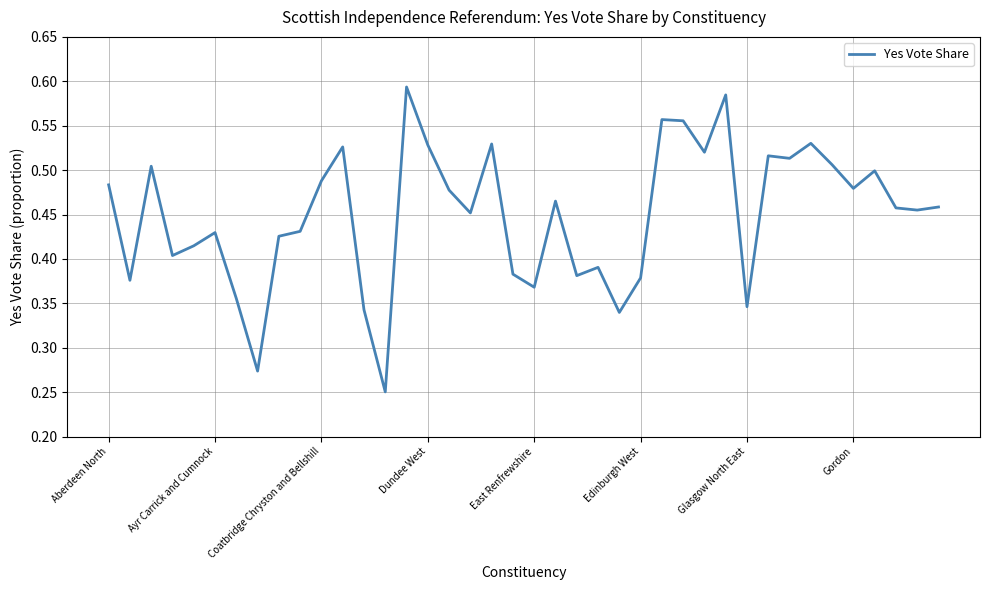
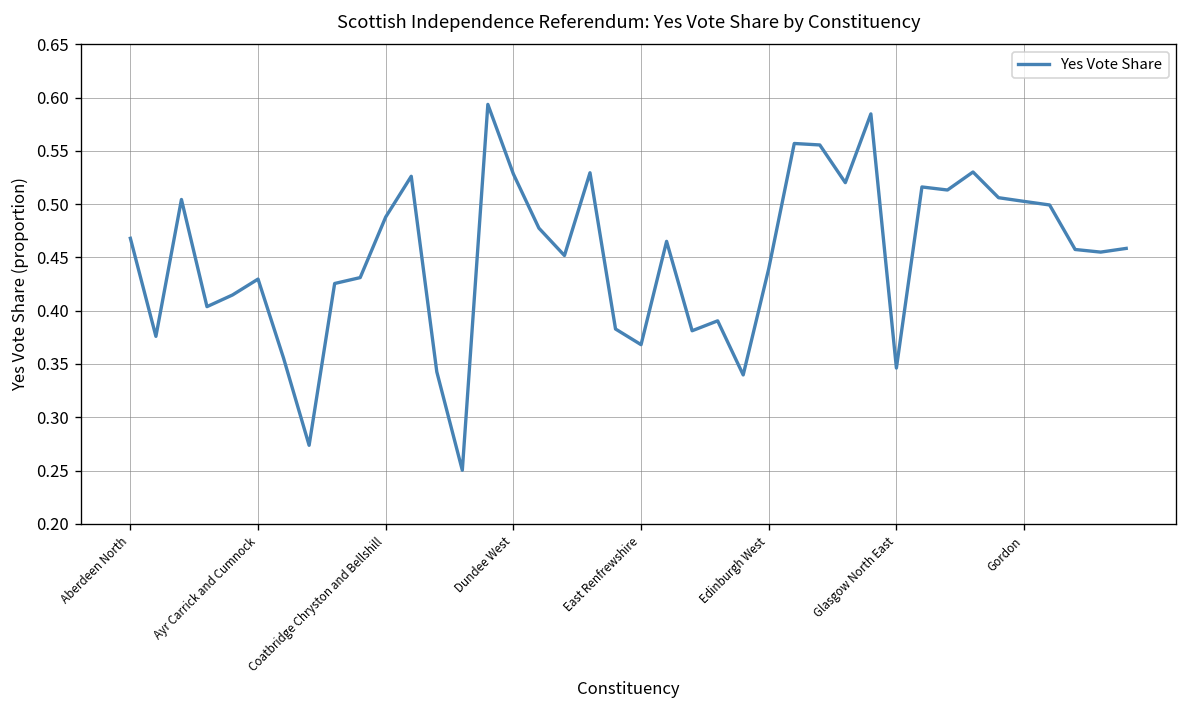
  {
-   "Aberdeen North": 0.48,
+   "Aberdeen North": 0.47,
    "Ayr Carrick and Cumnock": 0.43,
    "Coatbridge Chryston and Bellshill": 0.49,
    "Dundee West": 0.53,
    "East Renfrewshire": 0.37,
-   "Edinburgh West": 0.38,
+   "Edinburgh West": 0.44,
    "Glasgow North East": 0.35,
-   "Gordon": 0.48
+   "Gordon": 0.50
  }
